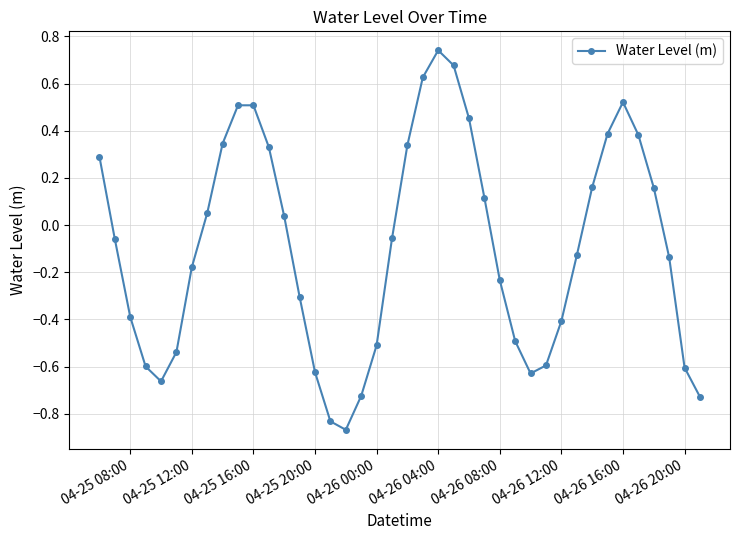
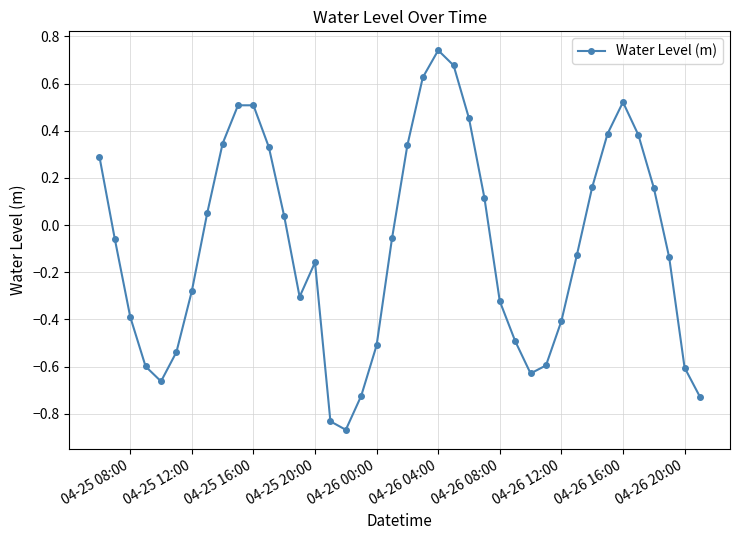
  {
    "04-25 08:00": -0.39,
-   "04-25 12:00": -0.18,
+   "04-25 12:00": -0.28,
    "04-25 16:00": 0.51,
-   "04-25 20:00": -0.62,
+   "04-25 20:00": -0.16,
    "04-26 00:00": -0.51,
    "04-26 04:00": 0.74,
-   "04-26 08:00": -0.23,
+   "04-26 08:00": -0.32,
    "04-26 12:00": -0.41,
    "04-26 16:00": 0.52,
    "04-26 20:00": -0.60
  }
